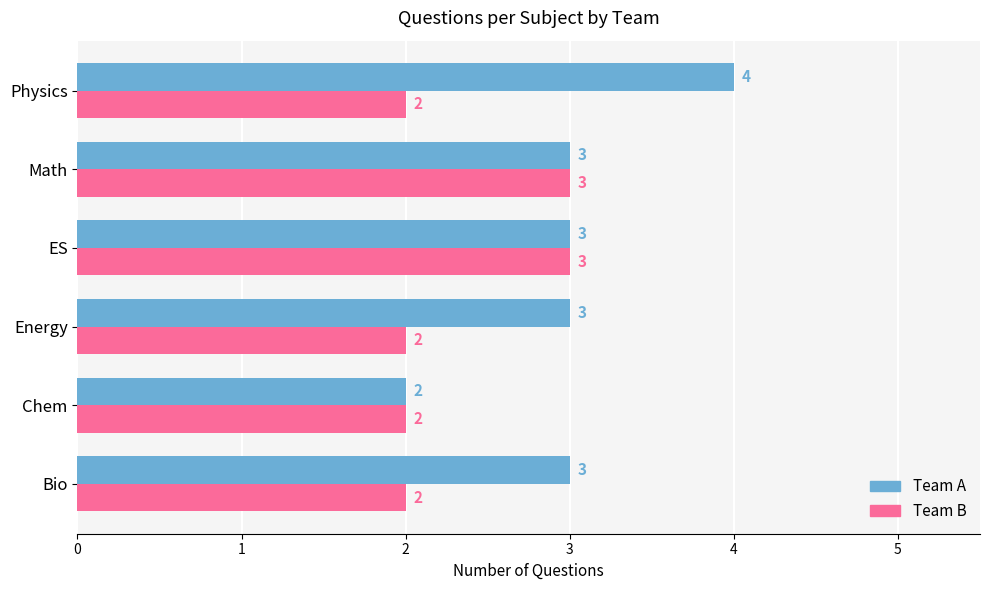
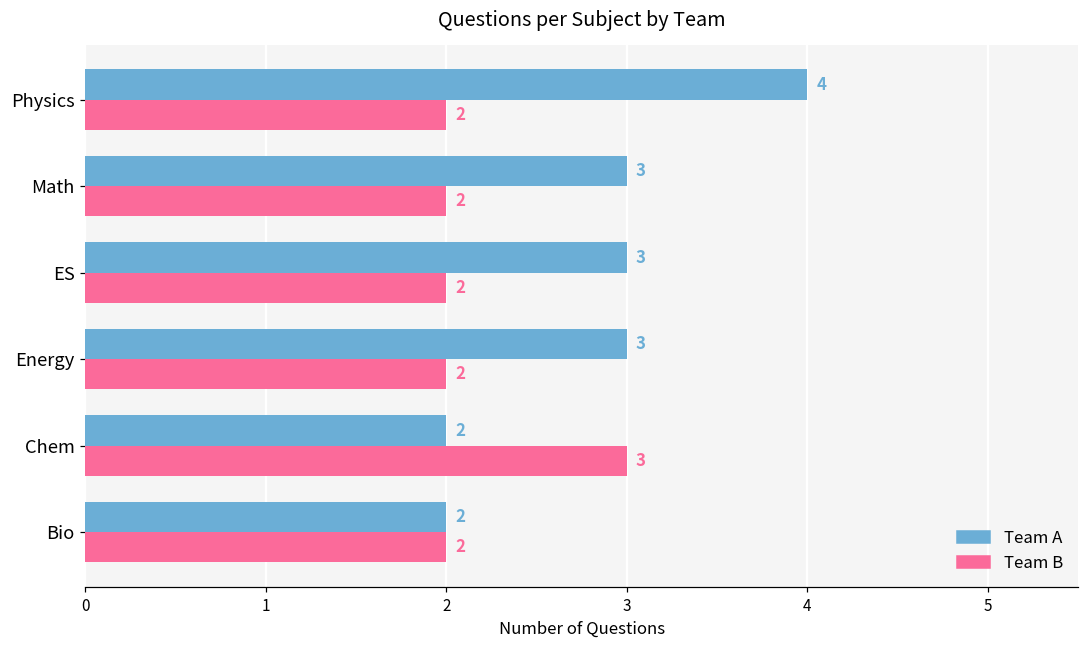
  {
    "Team A": {
      "Physics": 4,
      "Math": 3,
      "ES": 3,
      "Energy": 3,
      "Chem": 2,
-     "Bio": 3
+     "Bio": 2
    },
    "Team B": {
      "Physics": 2,
-     "Math": 3,
-     "ES": 3,
+     "Math": 2,
+     "ES": 2,
      "Energy": 2,
-     "Chem": 2,
+     "Chem": 3,
      "Bio": 2
    }
  }
